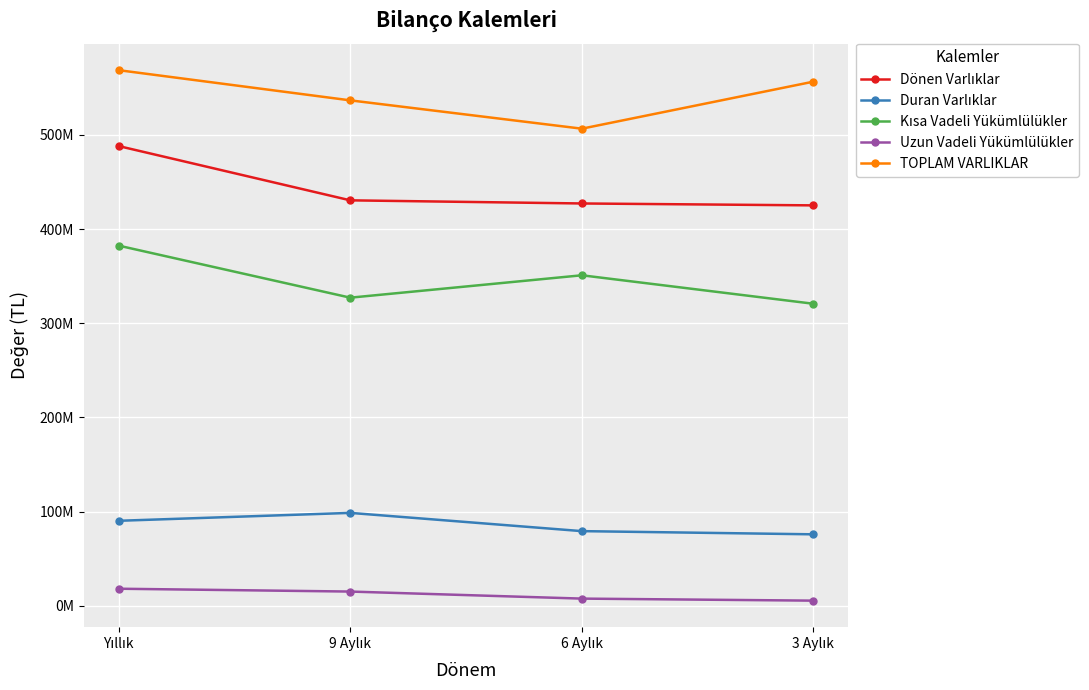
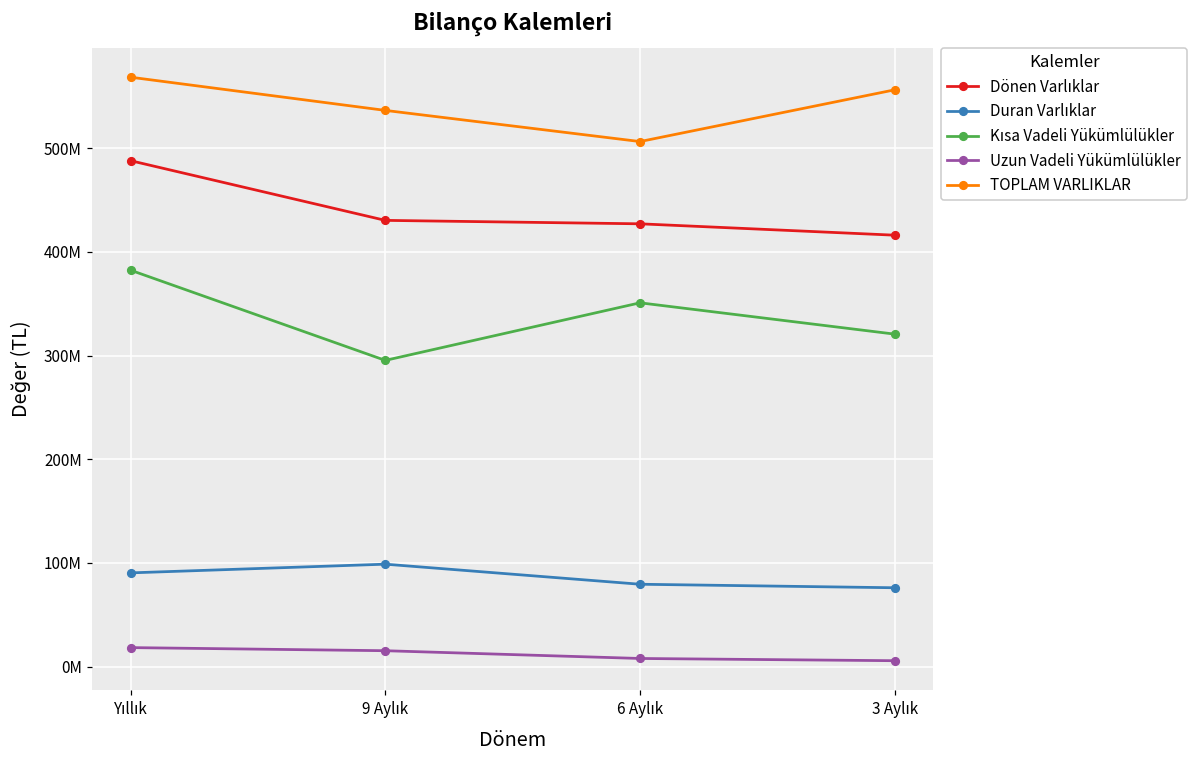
  {
    "Dönen Varlıklar": {
      "Yıllık": 490000000,
      "9 Aylık": 430000000,
      "6 Aylık": 430000000,
-     "3 Aylık": 430000000
+     "3 Aylık": 420000000
    },
    "Duran Varlıklar": {
      "Yıllık": 90000000,
      "9 Aylık": 100000000,
      "6 Aylık": 80000000,
      "3 Aylık": 80000000
    },
    "Kısa Vadeli Yükümlülükler": {
      "Yıllık": 380000000,
-     "9 Aylık": 330000000,
+     "9 Aylık": 300000000,
      "6 Aylık": 350000000,
      "3 Aylık": 320000000
    },
    "Uzun Vadeli Yükümlülükler": {
      "Yıllık": 20000000,
      "9 Aylık": 20000000,
      "6 Aylık": 10000000,
      "3 Aylık": 10000000
    },
    "TOPLAM VARLIKLAR": {
      "Yıllık": 570000000,
      "9 Aylık": 540000000,
      "6 Aylık": 510000000,
      "3 Aylık": 560000000
    }
  }
